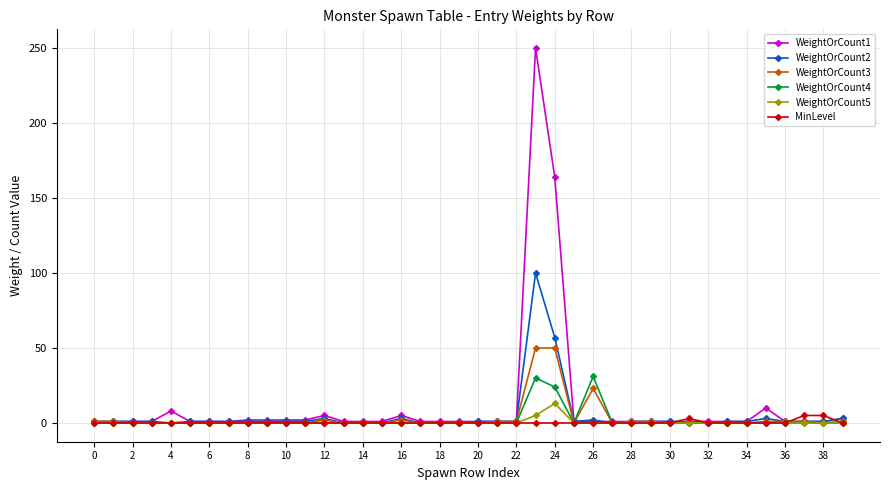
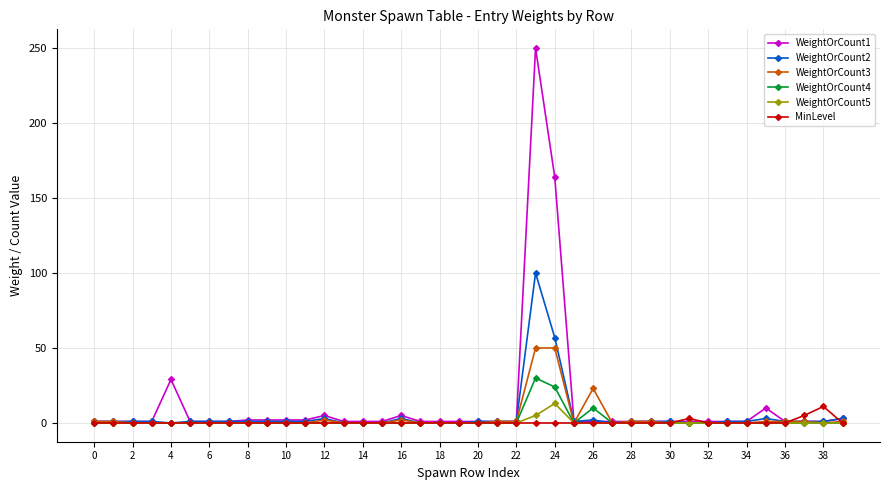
  {
    "WeightOrCount1": {
-     "4": 8,
+     "4": 29,
      "12": 5,
      "16": 5,
      "24": 164
    },
    "WeightOrCount2": {
      "24": 57
    },
    "WeightOrCount3": {
      "24": 50,
      "26": 23
    },
    "WeightOrCount4": {
      "24": 24,
-     "26": 31
+     "26": 10
    },
    "WeightOrCount5": {
      "24": 13
    },
    "MinLevel": {
      "24": 0,
-     "38": 5
+     "38": 11
    }
  }
